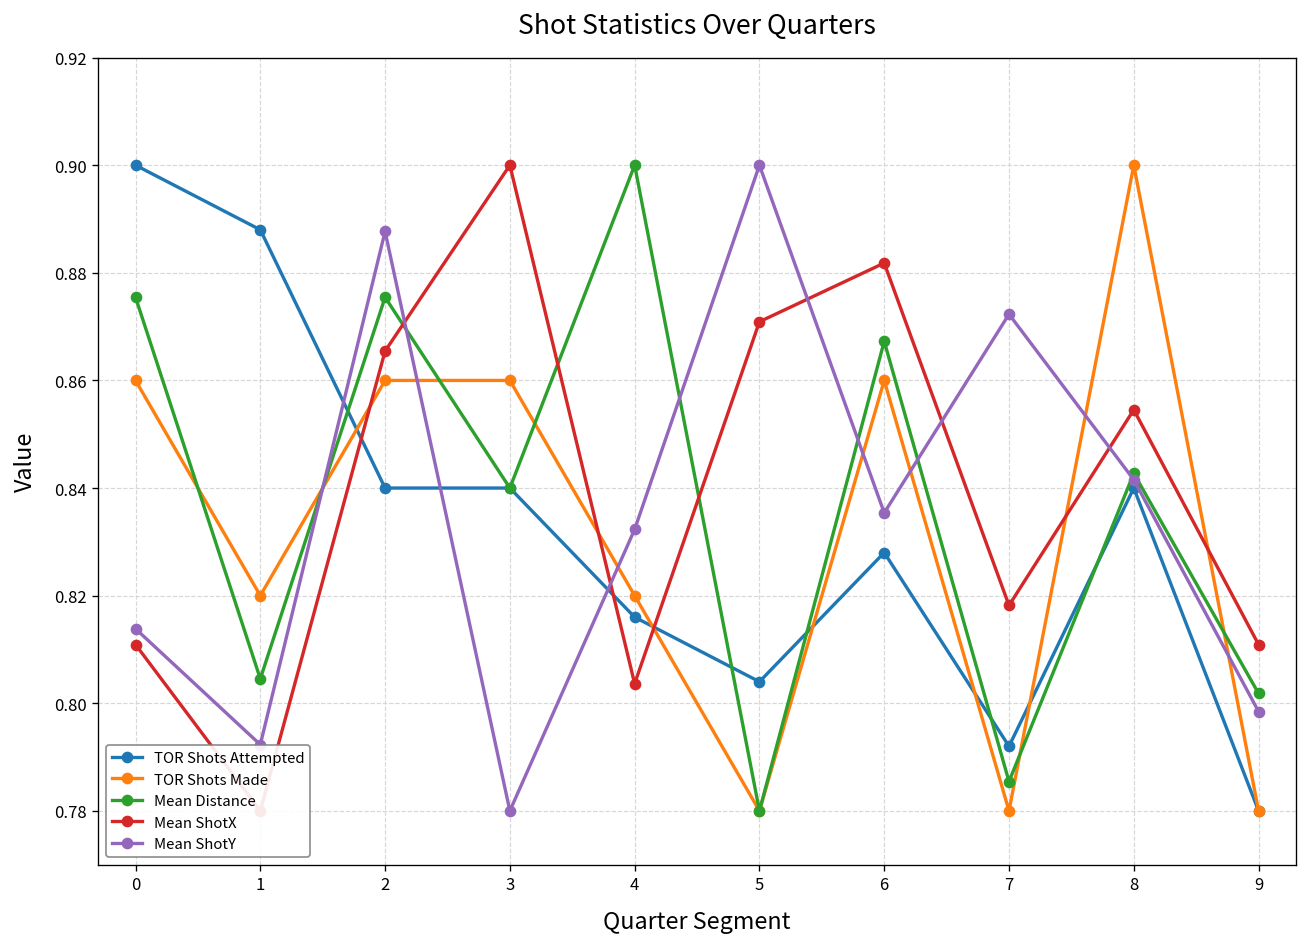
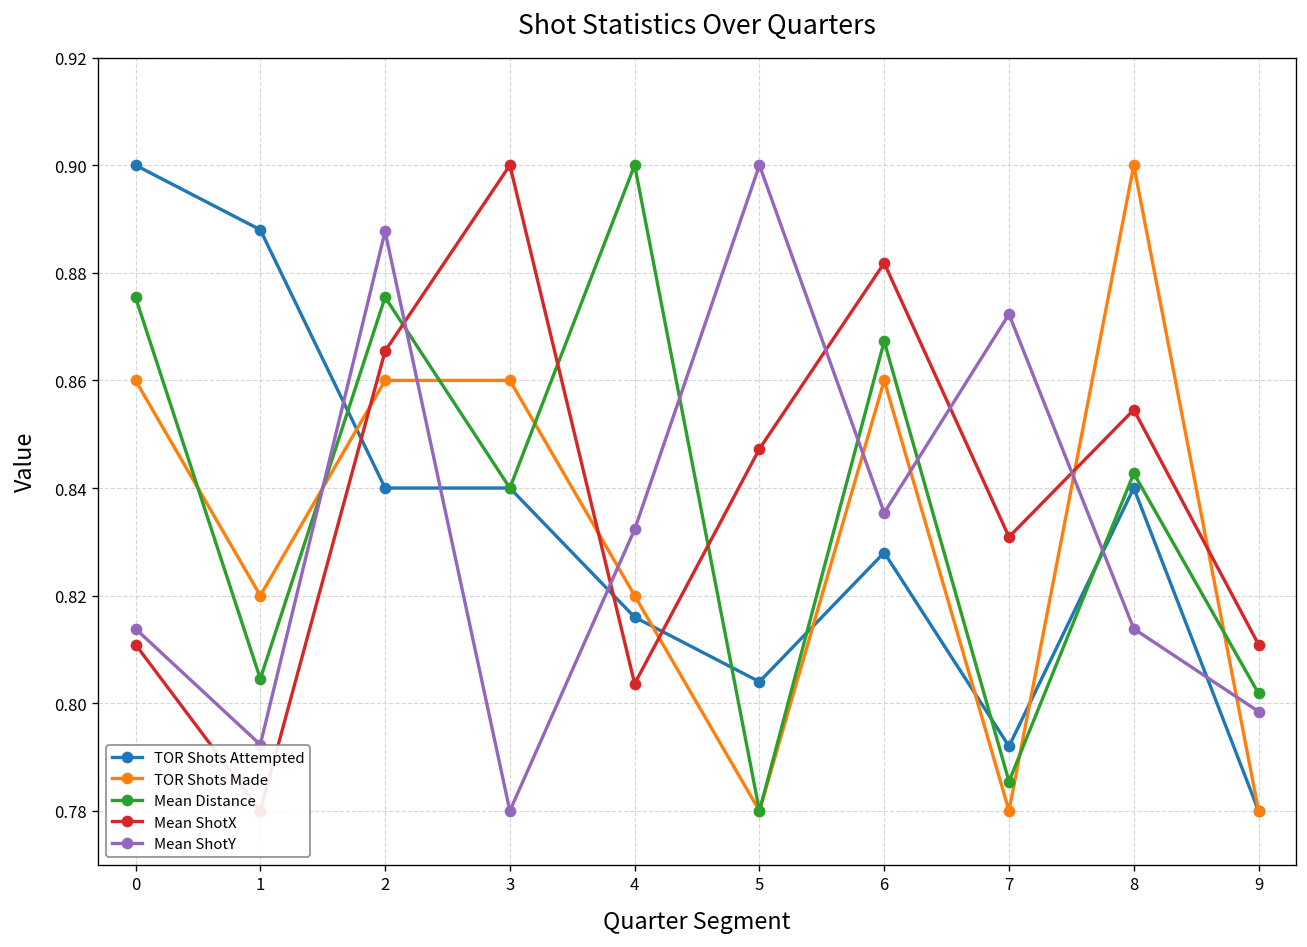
  {
    "TOR Shots Attempted": {
      "0": 0.900,
      "1": 0.888,
      "2": 0.840,
      "4": 0.816,
      "5": 0.804,
      "6": 0.828,
      "7": 0.792,
      "8": 0.840
    },
    "TOR Shots Made": {
      "0": 0.860,
      "1": 0.820,
      "2": 0.860,
      "3": 0.860,
      "4": 0.820,
      "6": 0.860,
      "7": 0.780,
      "8": 0.900
    },
    "Mean Distance": {
      "0": 0.875,
      "1": 0.805,
      "2": 0.875,
      "4": 0.900,
      "6": 0.867,
      "7": 0.785,
      "8": 0.843,
      "9": 0.802
    },
    "Mean ShotX": {
      "0": 0.811,
      "2": 0.865,
      "3": 0.900,
      "4": 0.804,
-     "5": 0.871,
+     "5": 0.847,
      "6": 0.882,
-     "7": 0.818,
+     "7": 0.831,
      "8": 0.855,
      "9": 0.811
    },
    "Mean ShotY": {
      "0": 0.814,
      "2": 0.888,
      "3": 0.780,
      "4": 0.832,
      "5": 0.900,
      "6": 0.835,
      "7": 0.872,
-     "8": 0.842,
+     "8": 0.814,
      "9": 0.798
    }
  }
